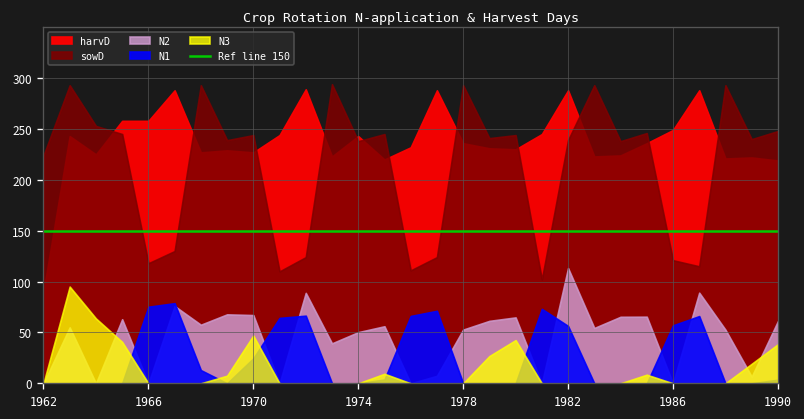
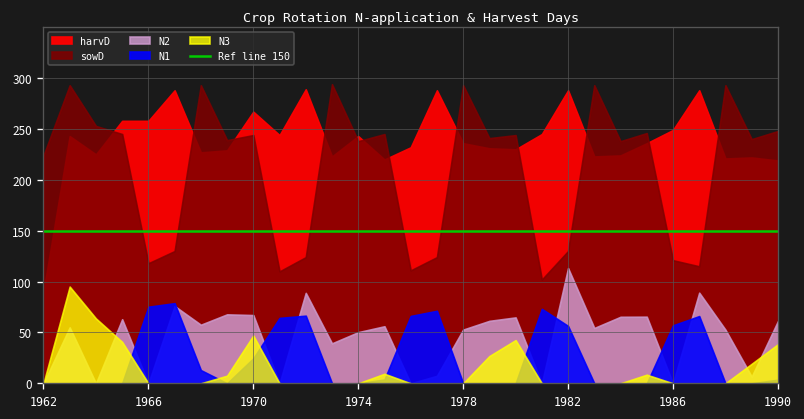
  {
    "harvD": {
      "1962": 90,
      "1966": 260,
-     "1970": 230,
+     "1970": 270,
      "1974": 240,
      "1978": 240,
      "1982": 290,
      "1986": 250,
      "1990": 220
    },
    "sowD": {
      "1962": 220,
      "1966": 120,
      "1970": 240,
      "1974": 240,
      "1978": 290,
-     "1982": 240,
+     "1982": 130,
      "1986": 120,
      "1990": 250
    },
    "N2": {
      "1970": 70,
      "1974": 50,
      "1978": 50,
      "1982": 110,
      "1990": 60
    },
    "N1": {
      "1966": 80,
      "1970": 20,
      "1982": 60,
      "1986": 60,
      "1990": 0
    },
    "N3": {
      "1970": 50,
      "1982": 0,
      "1990": 40
    }
  }
